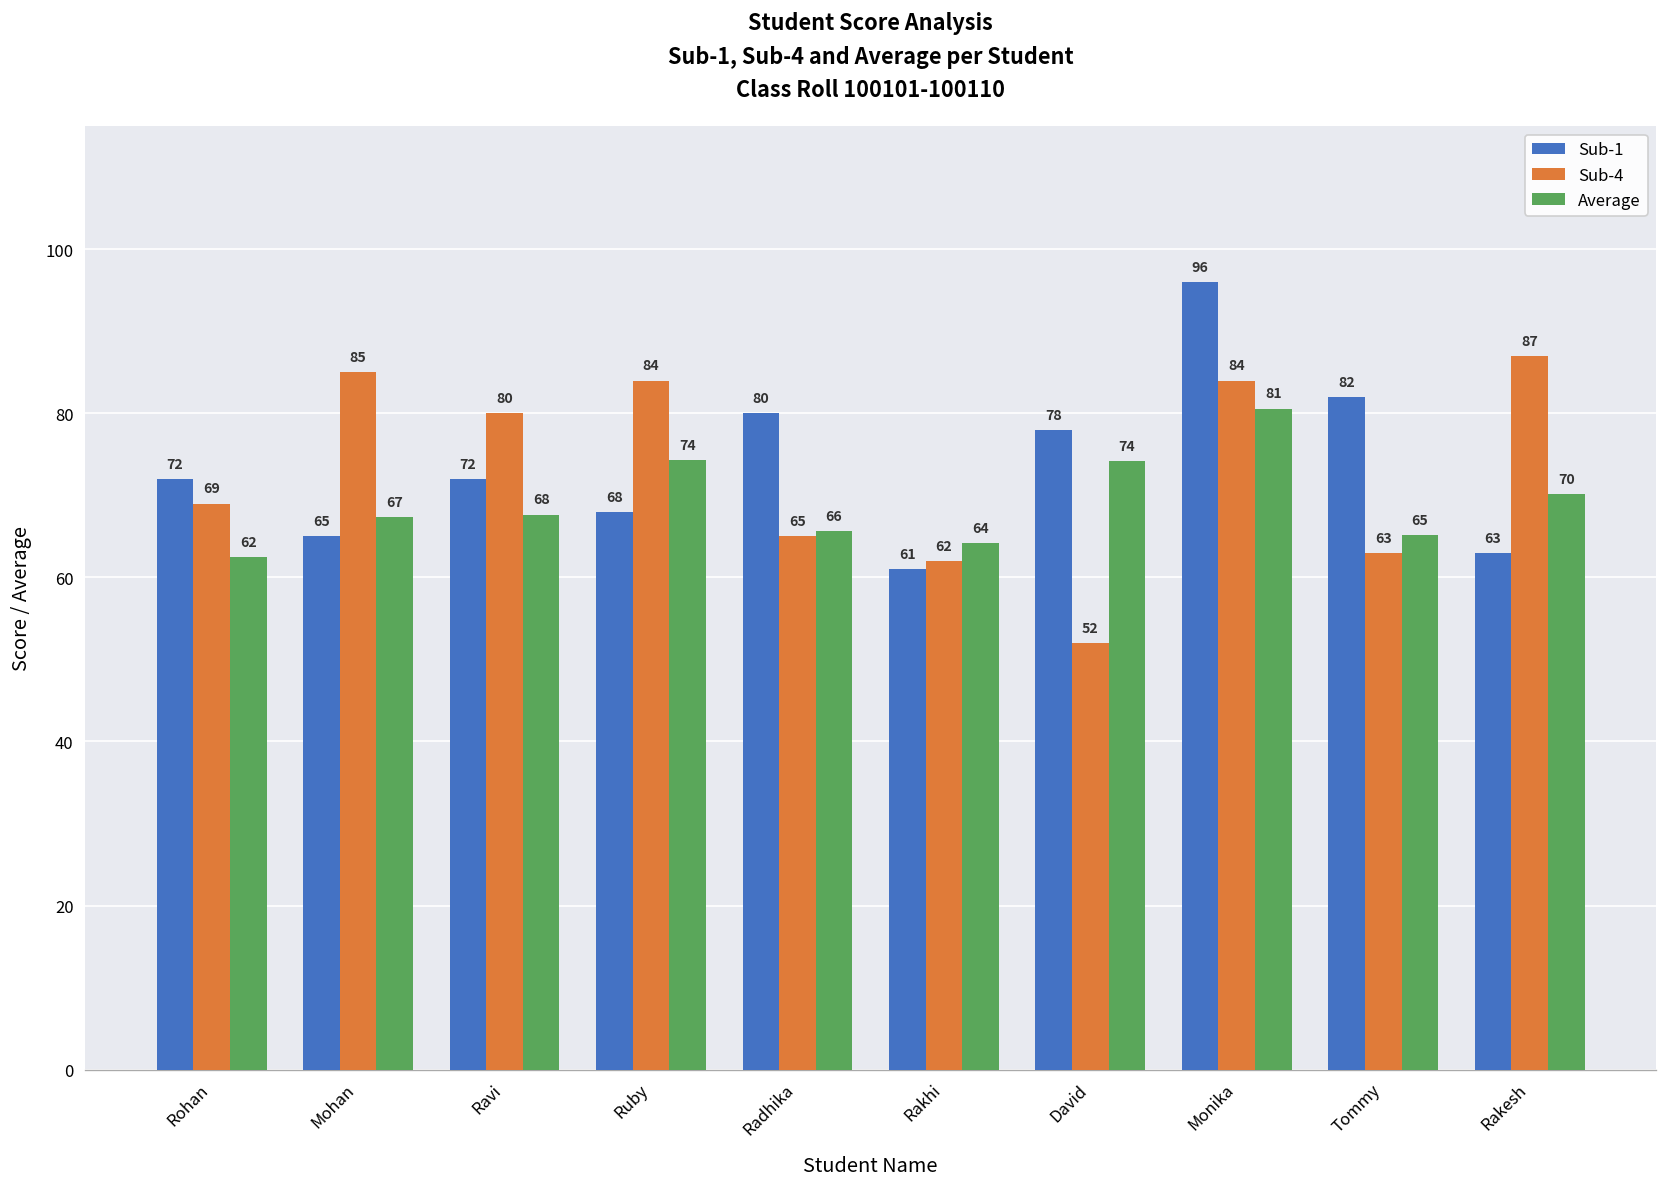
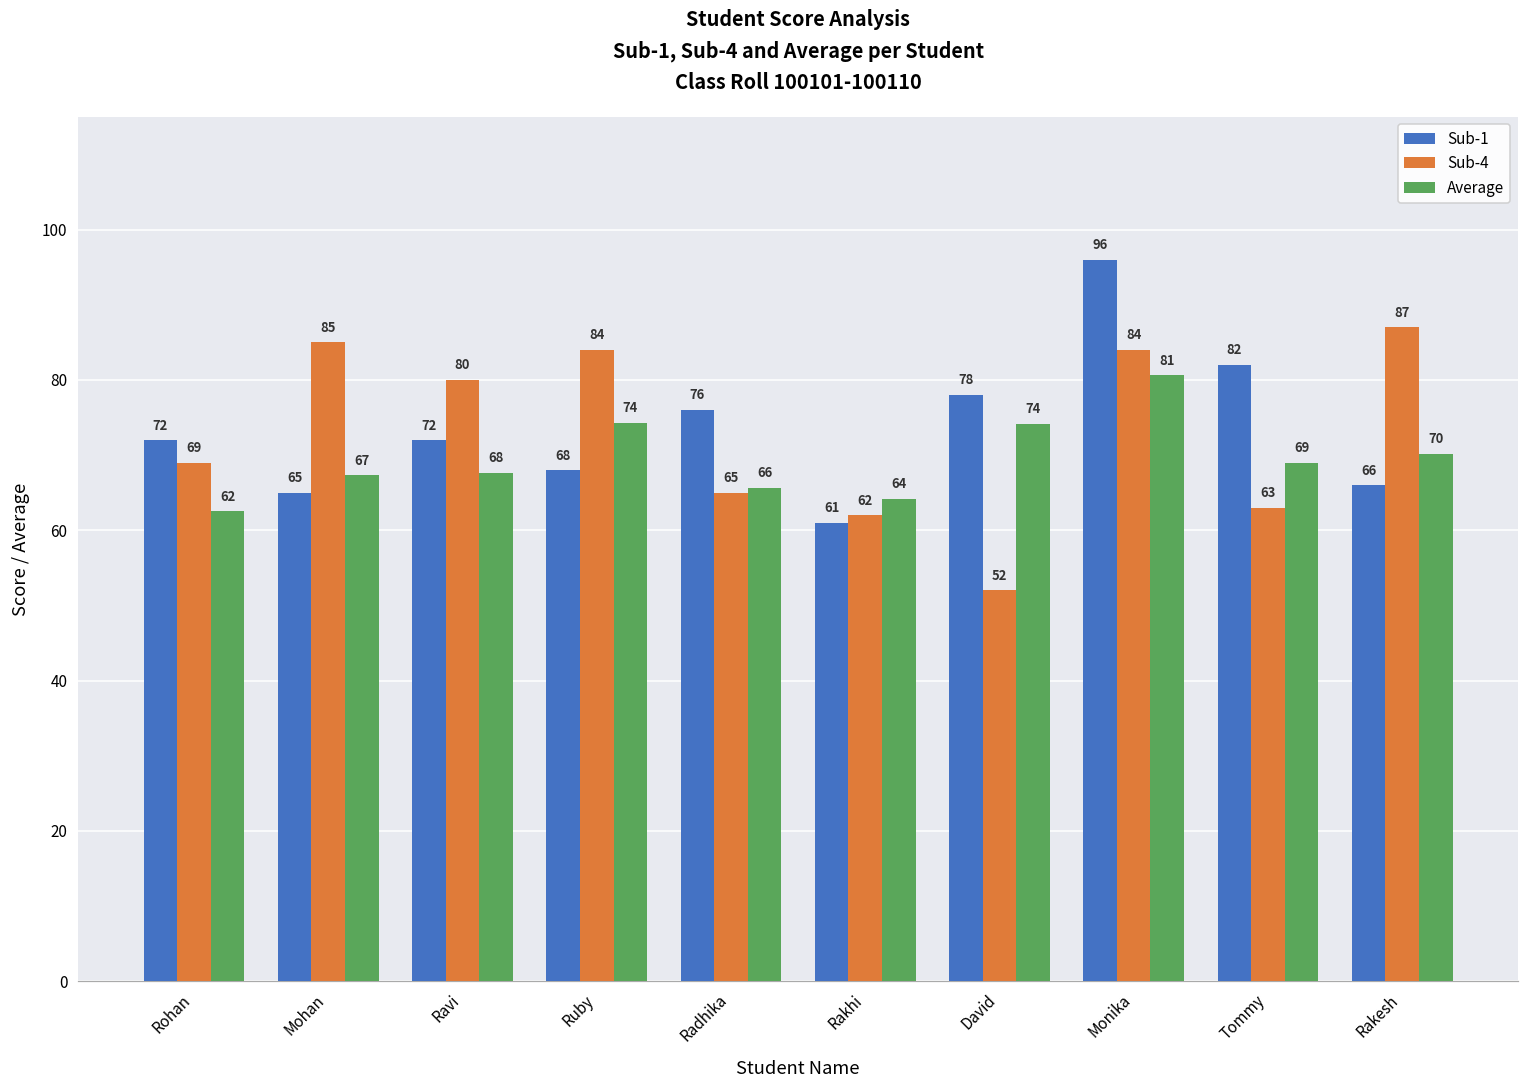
  {
    "Sub-1": {
      "Rohan": 72,
      "Mohan": 65,
      "Ravi": 72,
      "Ruby": 68,
-     "Radhika": 80,
+     "Radhika": 76,
      "Rakhi": 61,
      "David": 78,
      "Monika": 96,
      "Tommy": 82,
-     "Rakesh": 63
+     "Rakesh": 66
    },
    "Sub-4": {
      "Rohan": 69,
      "Mohan": 85,
      "Ravi": 80,
      "Ruby": 84,
      "Radhika": 65,
      "Rakhi": 62,
      "David": 52,
      "Monika": 84,
      "Tommy": 63,
      "Rakesh": 87
    },
    "Average": {
      "Rohan": 62,
      "Mohan": 67,
      "Ravi": 68,
      "Ruby": 74,
      "Radhika": 66,
      "Rakhi": 64,
      "David": 74,
      "Monika": 81,
-     "Tommy": 65,
+     "Tommy": 69,
      "Rakesh": 70
    }
  }
